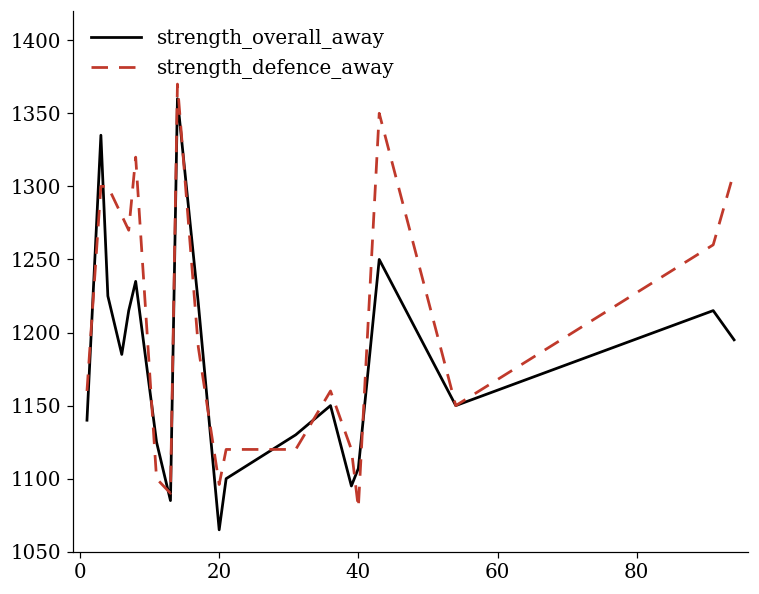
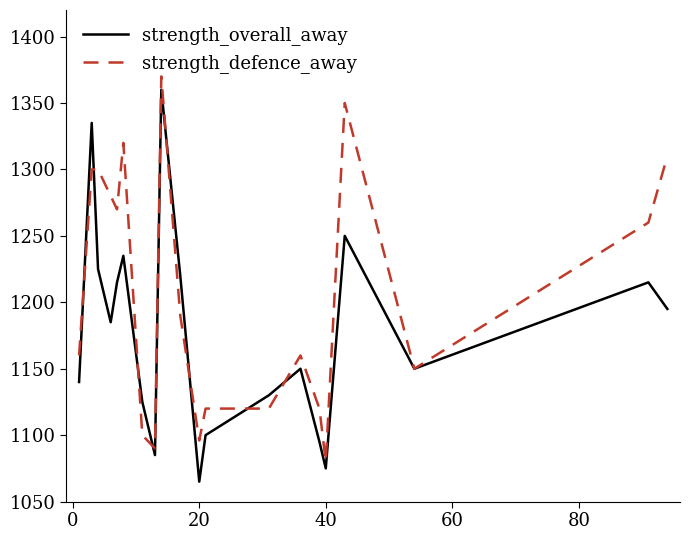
  {
    "strength_overall_away": {
      "20": 1065,
-     "40": 1107
+     "40": 1075
    },
    "strength_defence_away": {
      "20": 1096,
      "40": 1080
    }
  }
